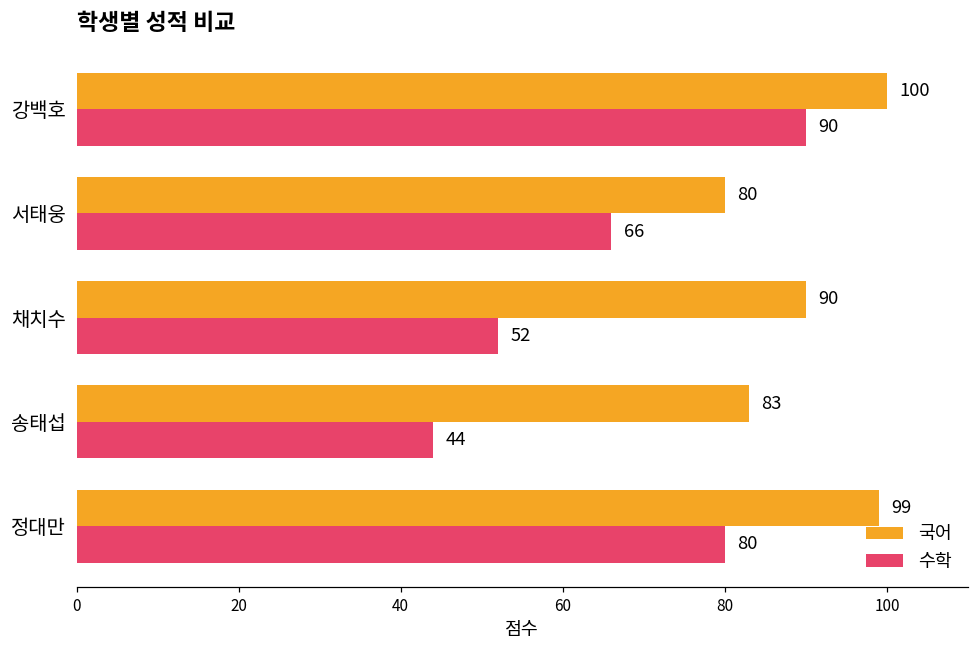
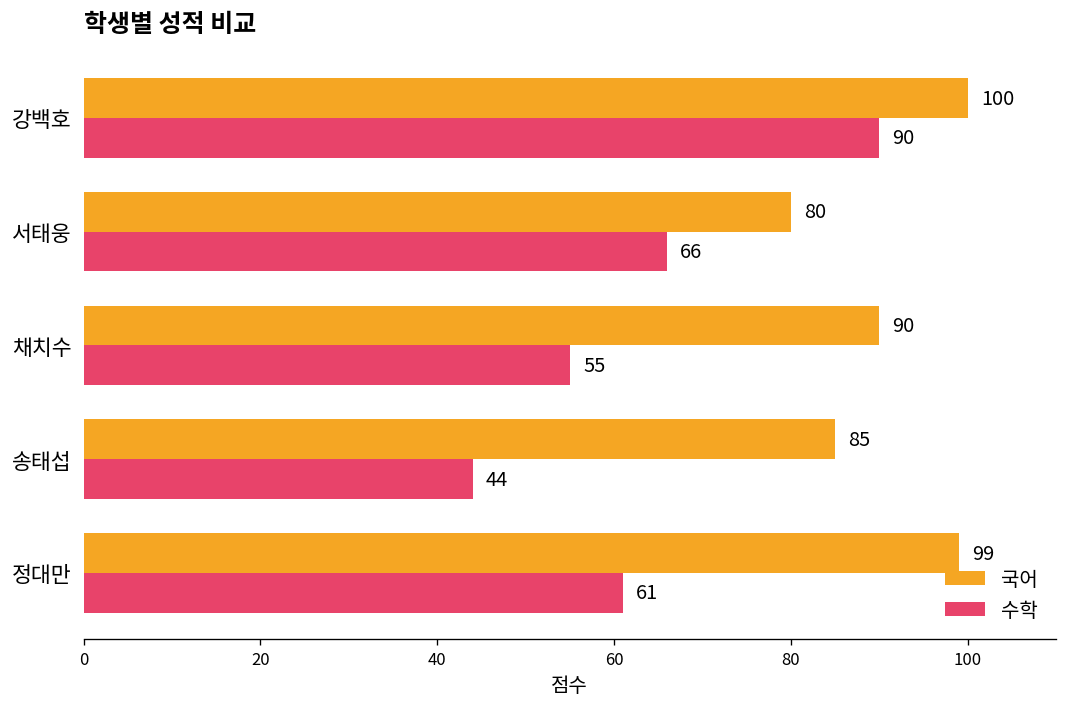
  {
    "국어": {
      "강백호": 100,
      "서태웅": 80,
      "채치수": 90,
-     "송태섭": 83,
+     "송태섭": 85,
      "정대만": 99
    },
    "수학": {
      "강백호": 90,
      "서태웅": 66,
-     "채치수": 52,
+     "채치수": 55,
      "송태섭": 44,
-     "정대만": 80
+     "정대만": 61
    }
  }
